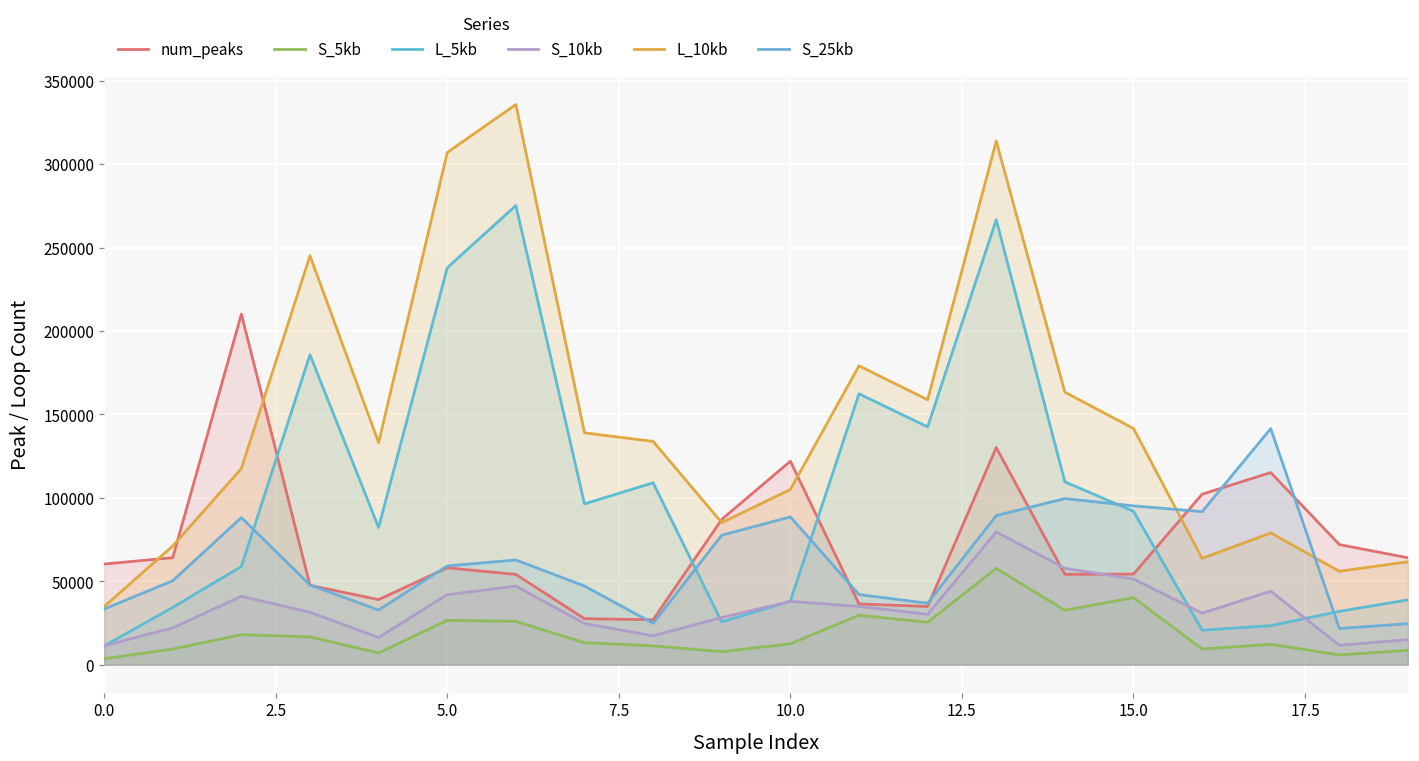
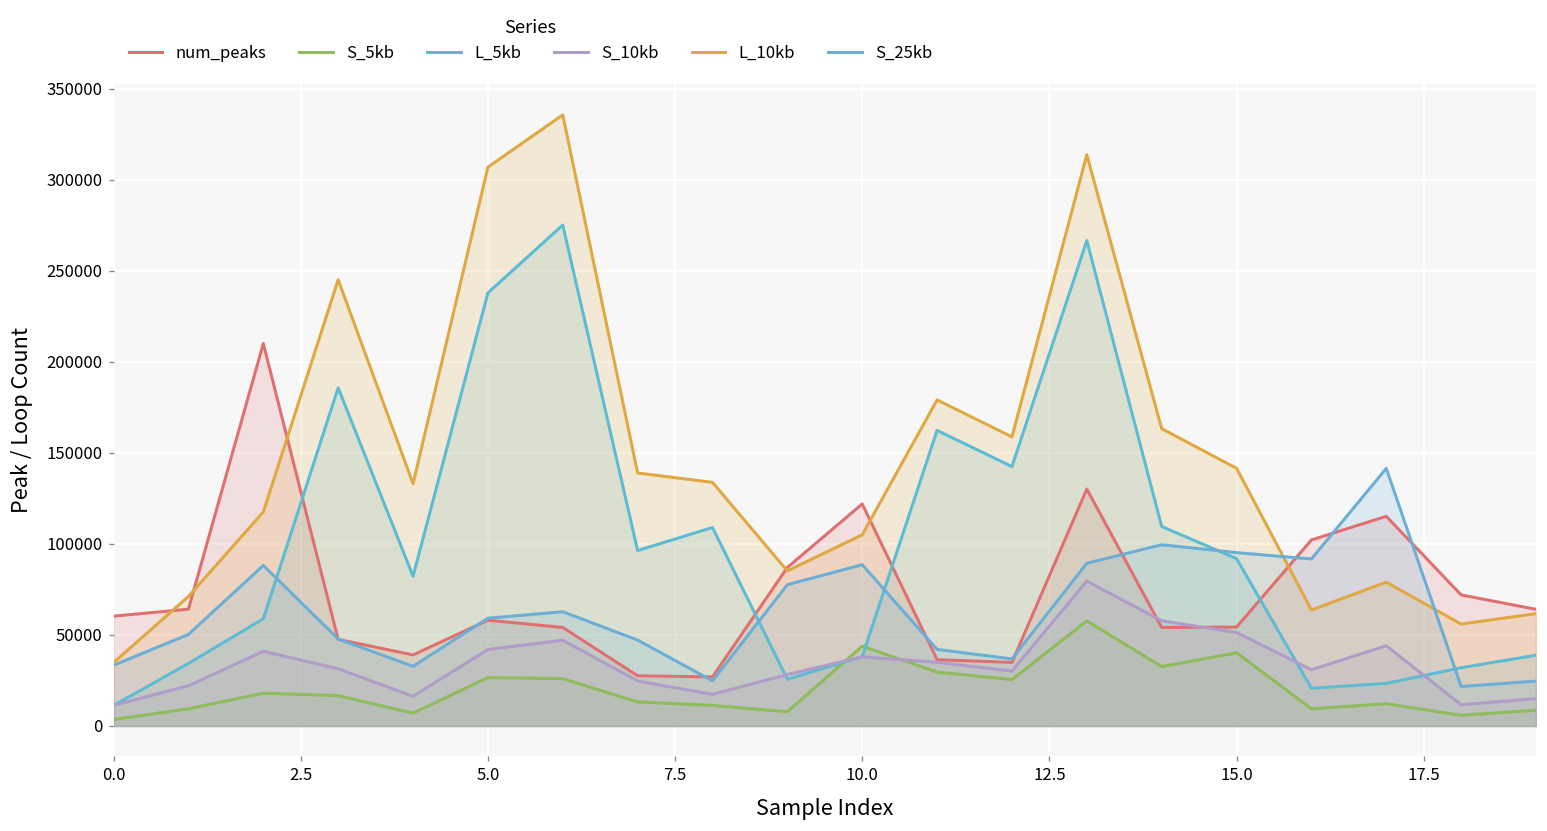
  {
    "num_peaks": {
      "0.0": 60000,
      "10.0": 122000,
      "15.0": 54000
    },
    "S_5kb": {
      "0.0": 4000,
      "5.0": 27000,
-     "10.0": 13000,
+     "10.0": 44000,
      "15.0": 40000
    },
    "S_10kb": {
      "5.0": 42000,
      "15.0": 51000
    },
    "L_10kb": {
      "5.0": 307000,
      "10.0": 105000,
      "15.0": 142000
    }
  }
